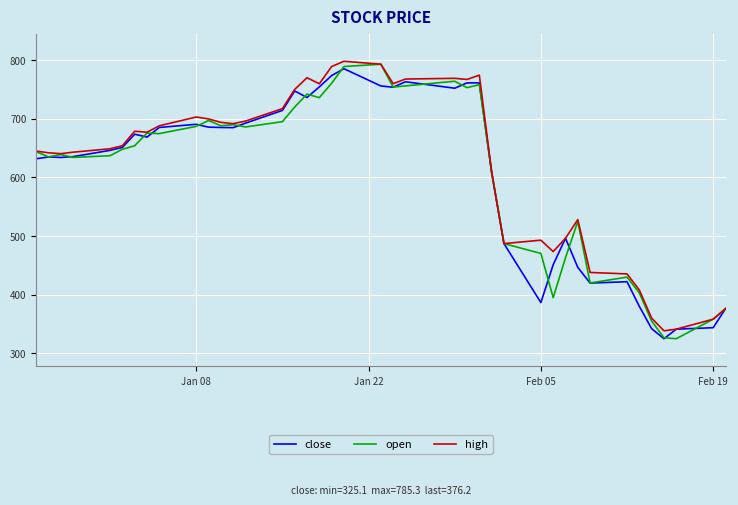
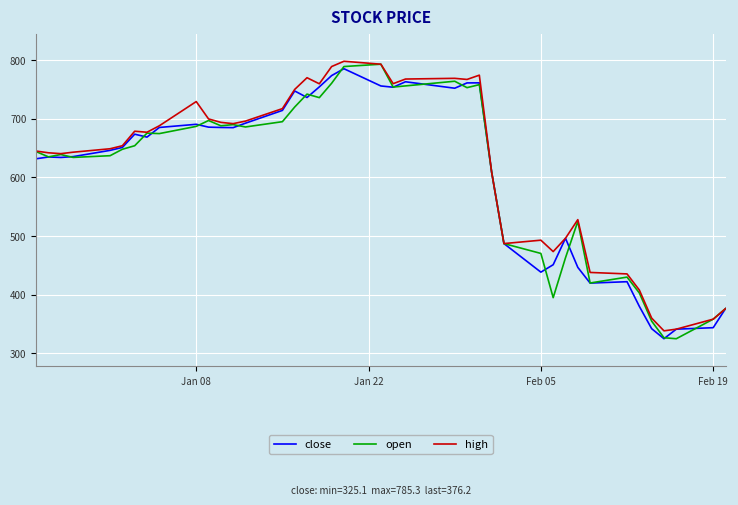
  {
    "close": {
-     "Feb 05": 390,
+     "Feb 05": 440,
      "Feb 19": 340
    },
    "open": {
      "Feb 05": 470
    },
    "high": {
-     "Jan 08": 700,
+     "Jan 08": 730,
      "Feb 05": 490
    }
  }
